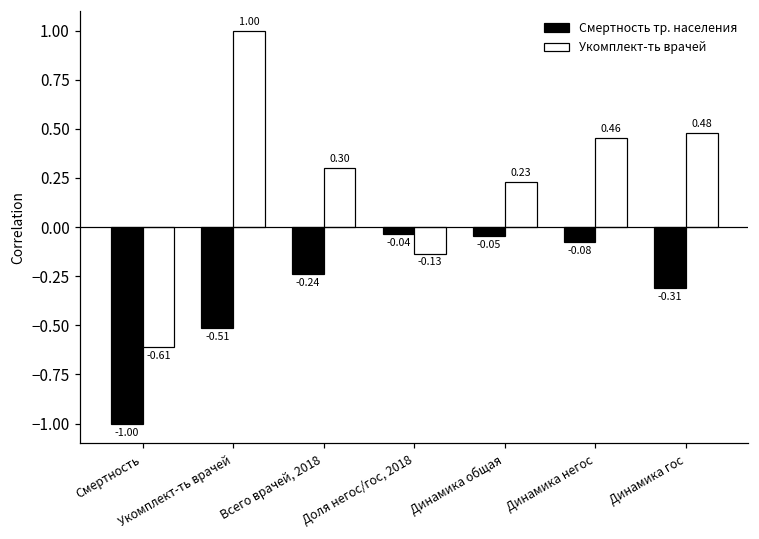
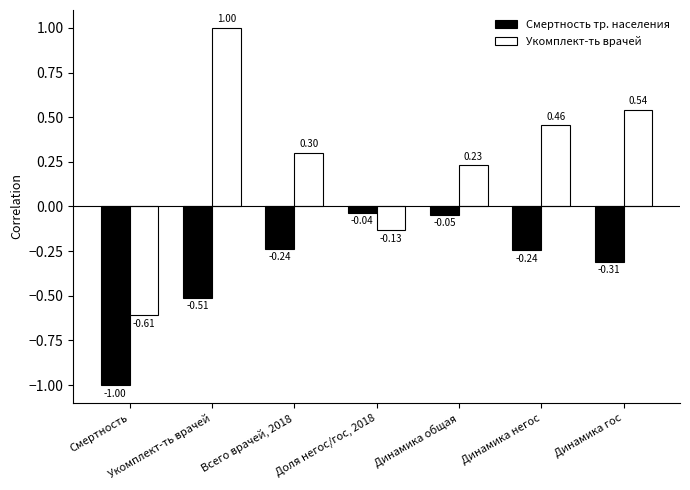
  {
    "Смертность тр. населения": {
      "Смертность": -1.00,
      "Укомплект-ть врачей": -0.51,
      "Всего врачей, 2018": -0.24,
      "Доля негос/гос, 2018": -0.04,
      "Динамика общая": -0.05,
-     "Динамика негос": -0.08,
+     "Динамика негос": -0.24,
      "Динамика гос": -0.31
    },
    "Укомплект-ть врачей": {
      "Смертность": -0.61,
      "Укомплект-ть врачей": 1.00,
      "Всего врачей, 2018": 0.30,
      "Доля негос/гос, 2018": -0.13,
      "Динамика общая": 0.23,
      "Динамика негос": 0.46,
-     "Динамика гос": 0.48
+     "Динамика гос": 0.54
    }
  }
